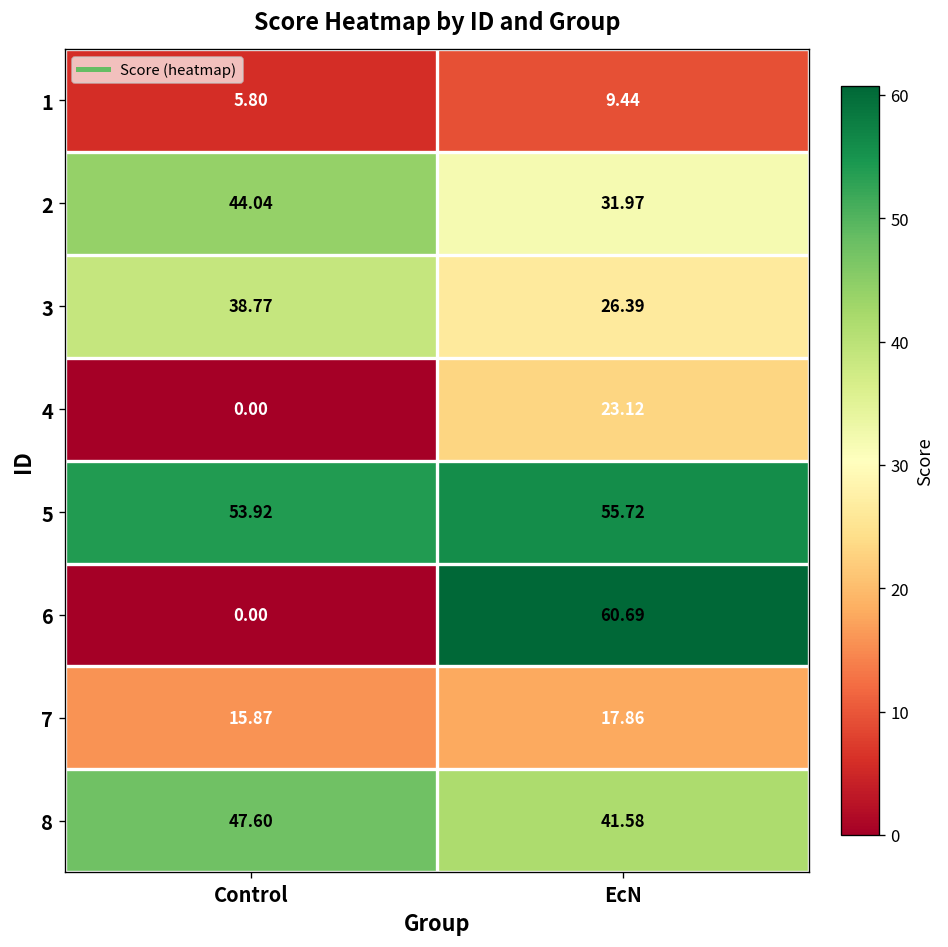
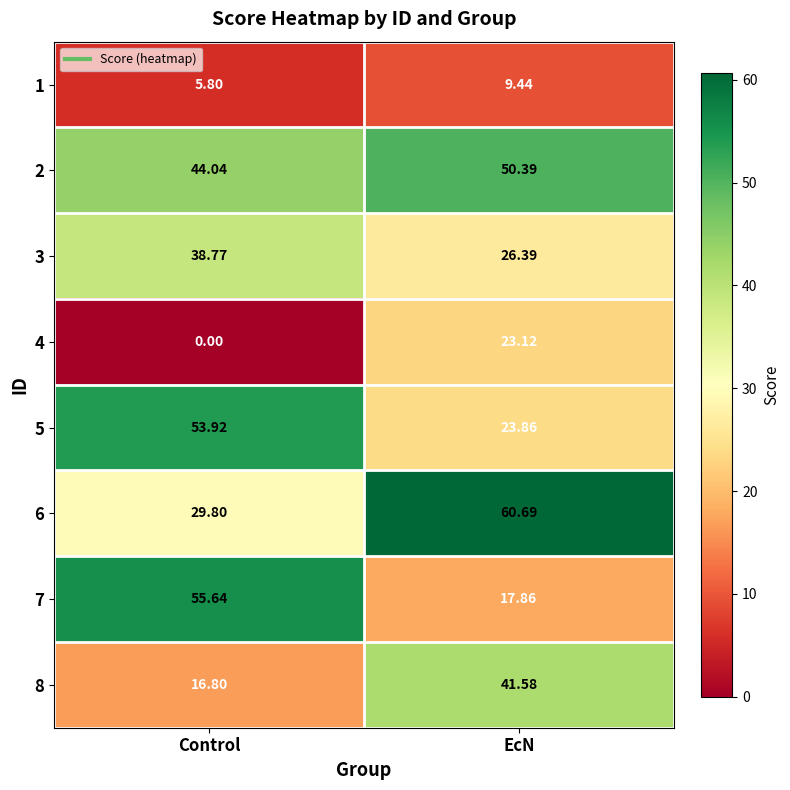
  {
    "1": {
      "Control": 5.80,
      "EcN": 9.44
    },
    "2": {
      "Control": 44.04,
-     "EcN": 31.97
+     "EcN": 50.39
    },
    "3": {
      "Control": 38.77,
      "EcN": 26.39
    },
    "4": {
      "Control": 0.00,
      "EcN": 23.12
    },
    "5": {
      "Control": 53.92,
-     "EcN": 55.72
+     "EcN": 23.86
    },
    "6": {
-     "Control": 0.00,
+     "Control": 29.80,
      "EcN": 60.69
    },
    "7": {
-     "Control": 15.87,
+     "Control": 55.64,
      "EcN": 17.86
    },
    "8": {
-     "Control": 47.60,
+     "Control": 16.80,
      "EcN": 41.58
    }
  }
